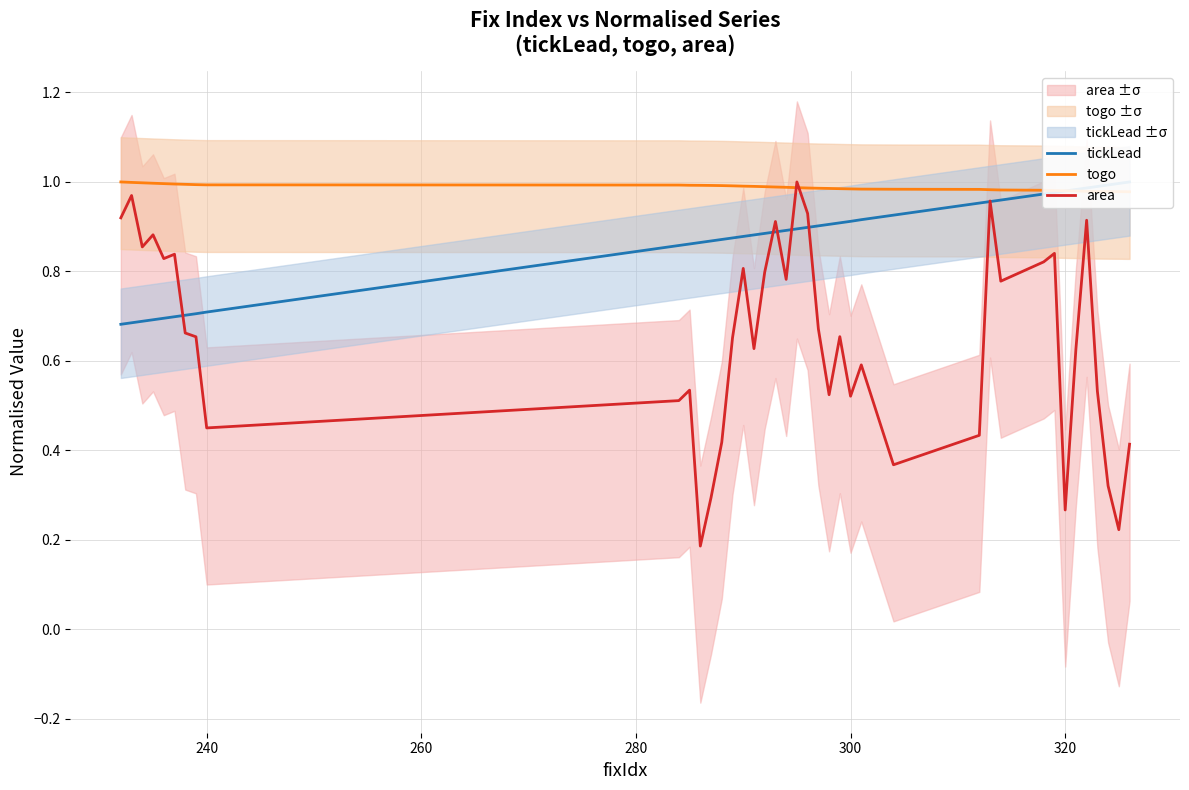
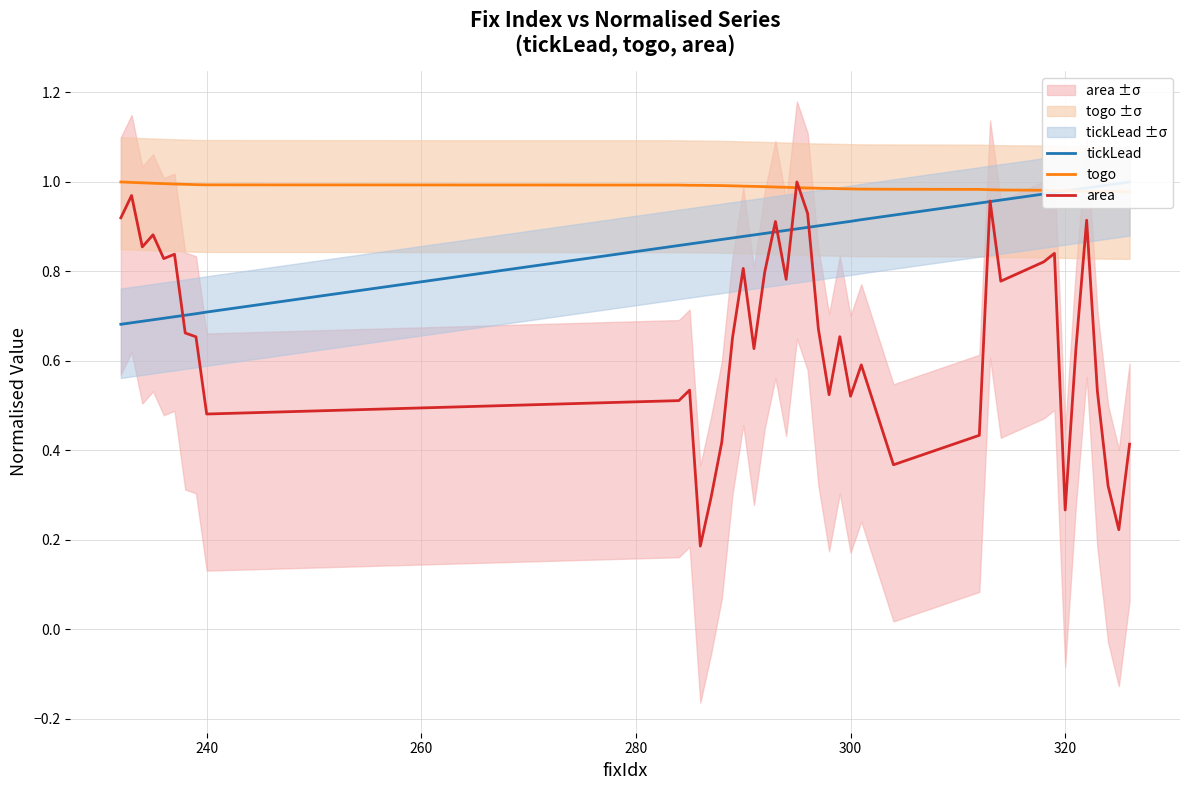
  {
    "tickLead": {
      "240": 0.71,
      "300": 0.91
    },
    "togo": {
      "240": 0.99,
      "300": 0.98
    },
    "area": {
-     "240": 0.45,
+     "240": 0.48,
      "300": 0.52,
      "320": 0.27
    }
  }
